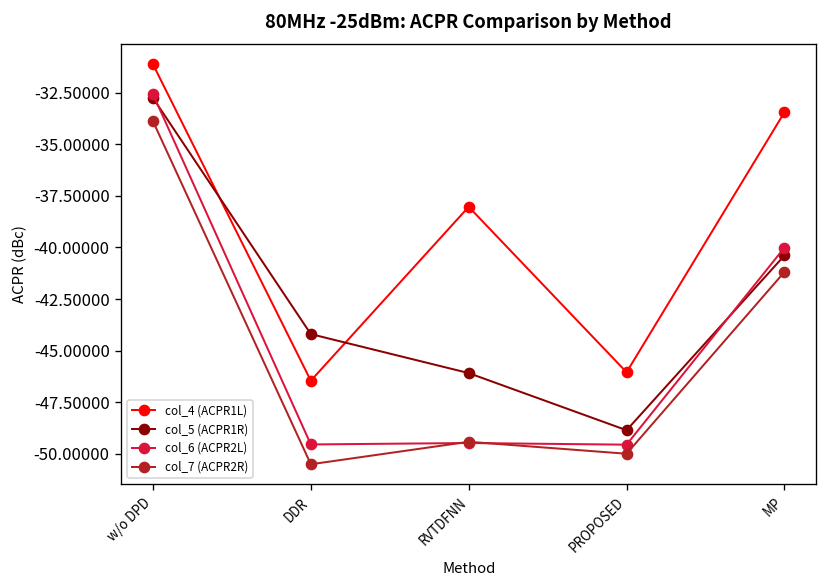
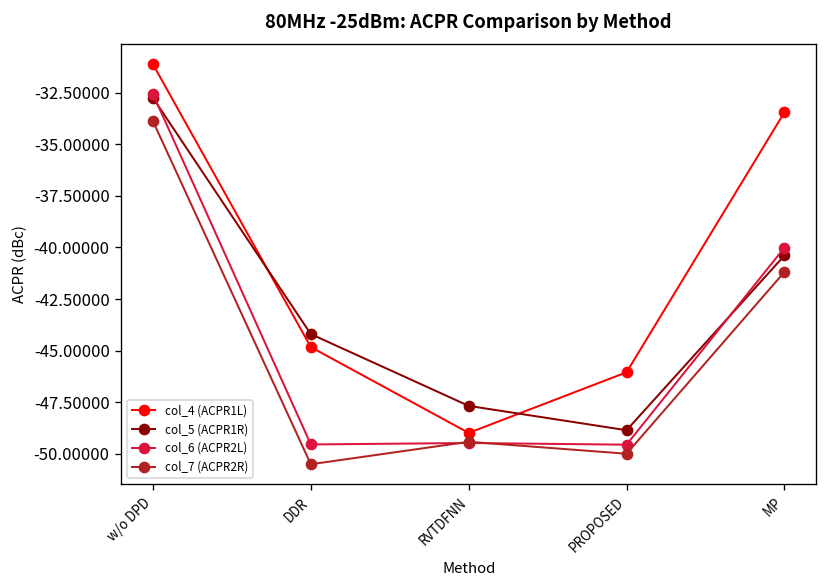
  {
    "col_4 (ACPR1L)": {
      "w/o DPD": -31.1,
-     "DDR": -46.5,
-     "RVTDFNN": -38.0,
+     "DDR": -44.8,
+     "RVTDFNN": -49.0,
      "PROPOSED": -46.1,
      "MP": -33.5
    },
    "col_5 (ACPR1R)": {
      "w/o DPD": -32.8,
      "DDR": -44.2,
-     "RVTDFNN": -46.1,
+     "RVTDFNN": -47.7,
      "PROPOSED": -48.9,
      "MP": -40.4
    }
  }
